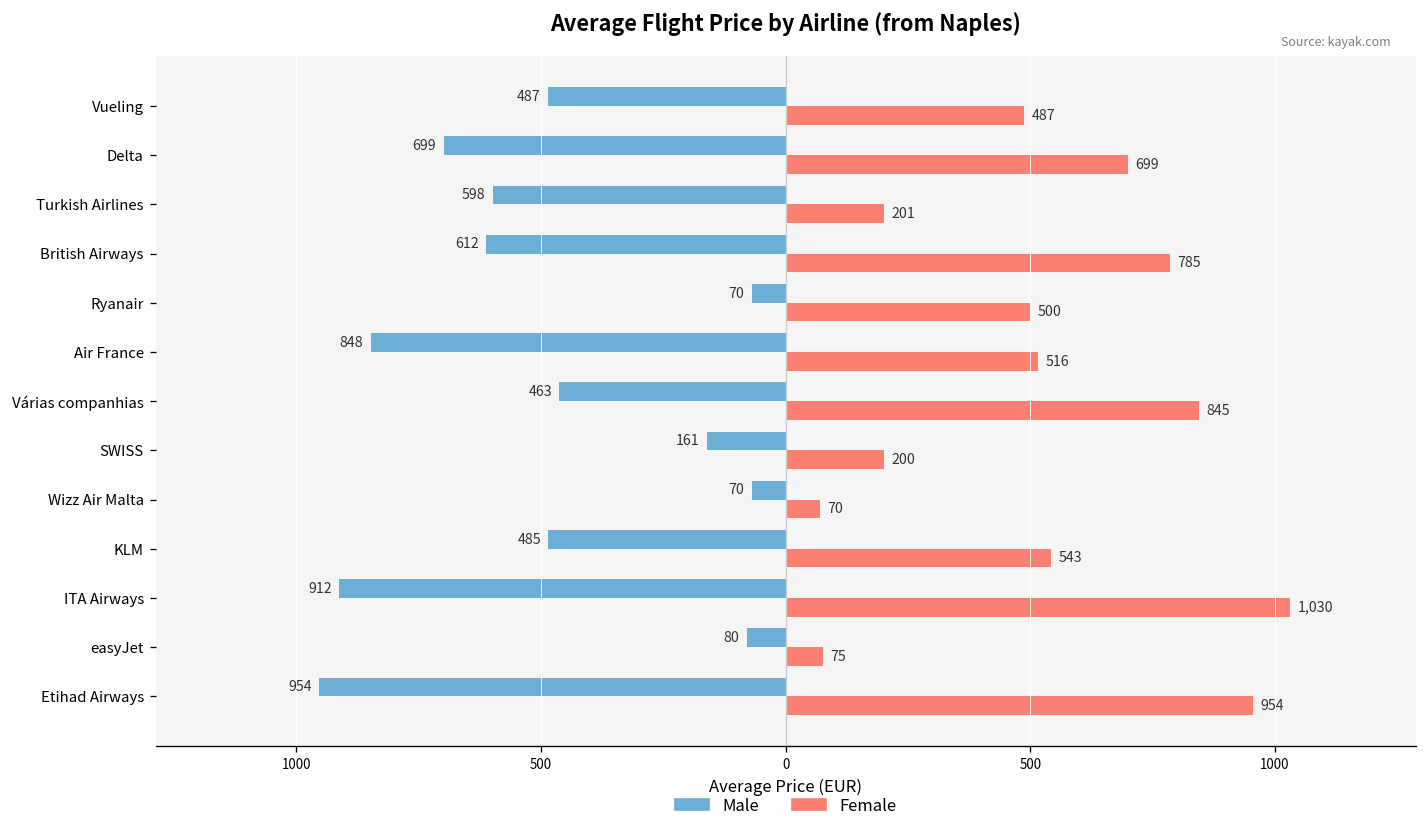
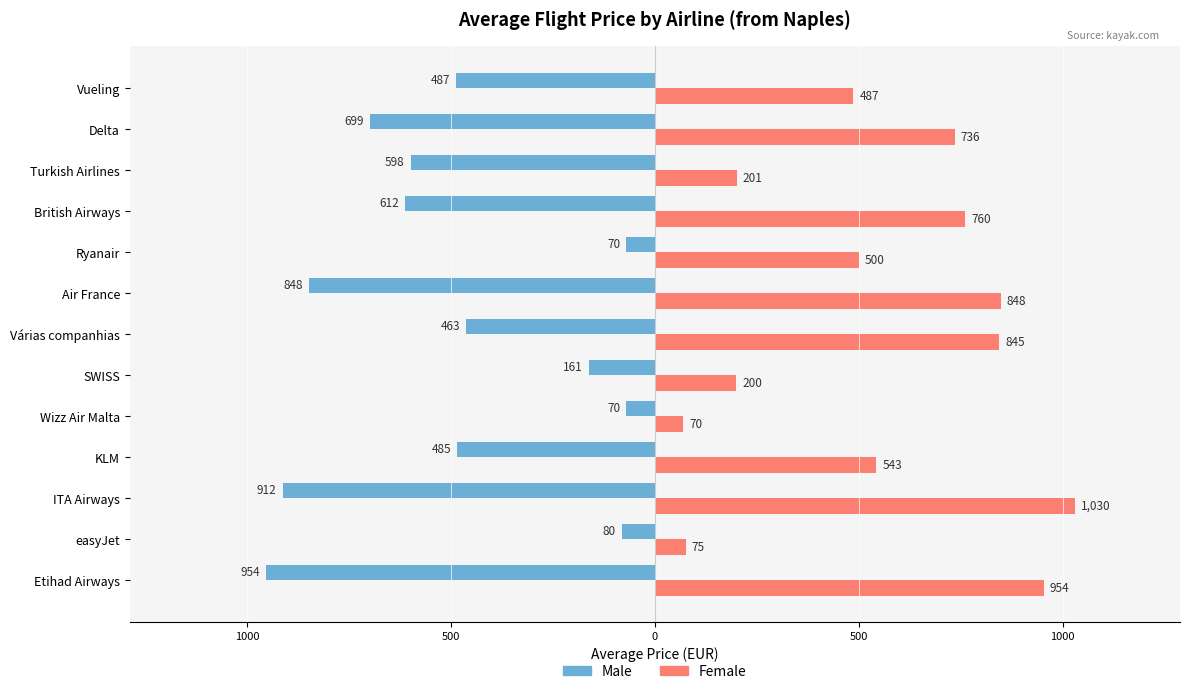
  {
    "Female": {
      "Vueling": "487",
-     "Delta": "699",
+     "Delta": "736",
      "Turkish Airlines": "201",
-     "British Airways": "785",
+     "British Airways": "760",
      "Ryanair": "500",
-     "Air France": "516",
+     "Air France": "848",
      "Várias companhias": "845",
      "SWISS": "200",
      "Wizz Air Malta": "70",
      "KLM": "543",
      "ITA Airways": "1,030",
      "easyJet": "75",
      "Etihad Airways": "954"
    }
  }
